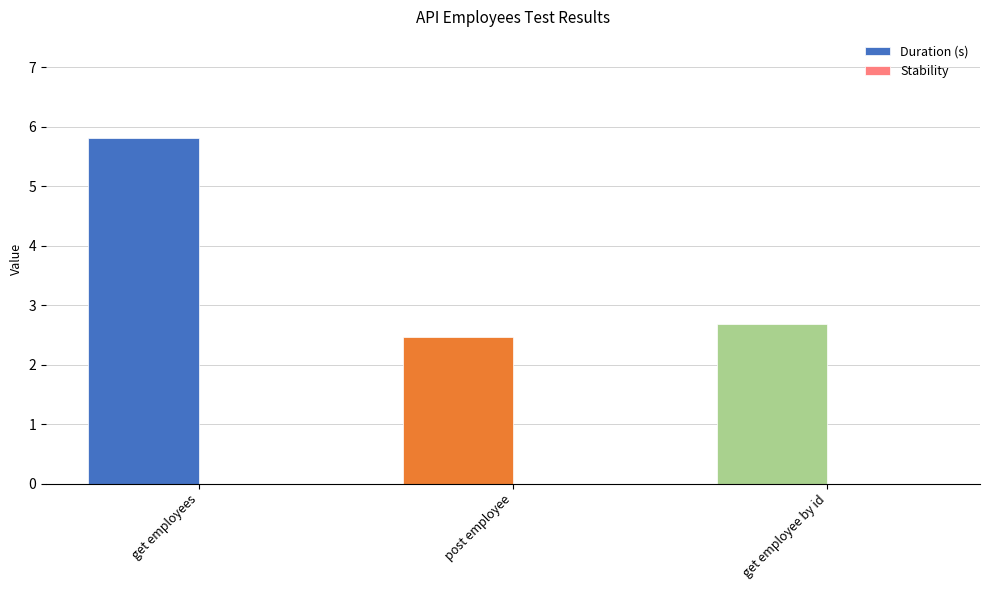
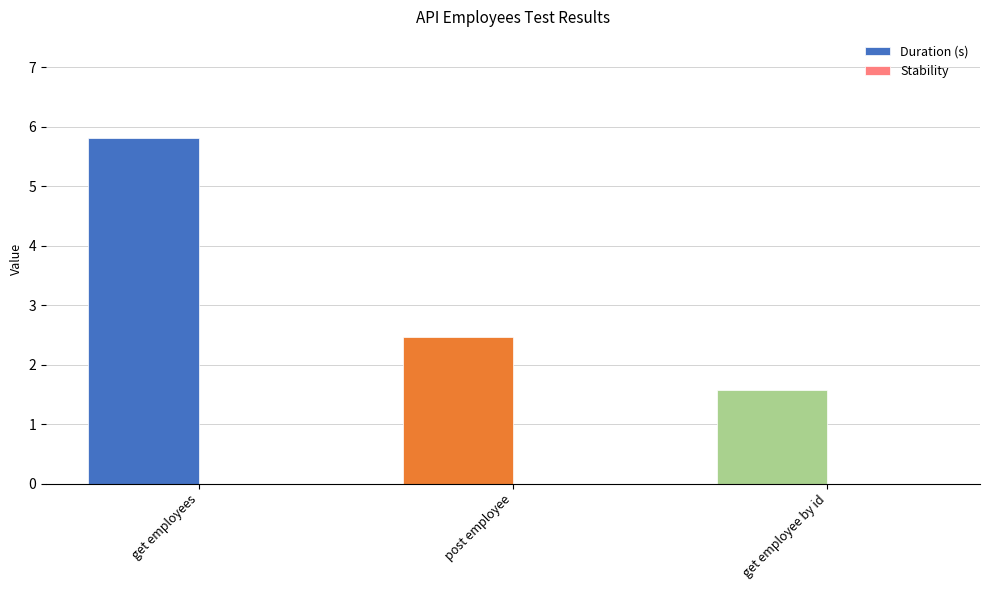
  {
    "Duration (s)": {
      "get employees": 5.8,
      "post employee": 2.5,
-     "get employee by id": 2.7
+     "get employee by id": 1.6
    },
    "Stability": {
      "get employees": 0.0,
      "post employee": 0.0,
      "get employee by id": 0.0
    }
  }
